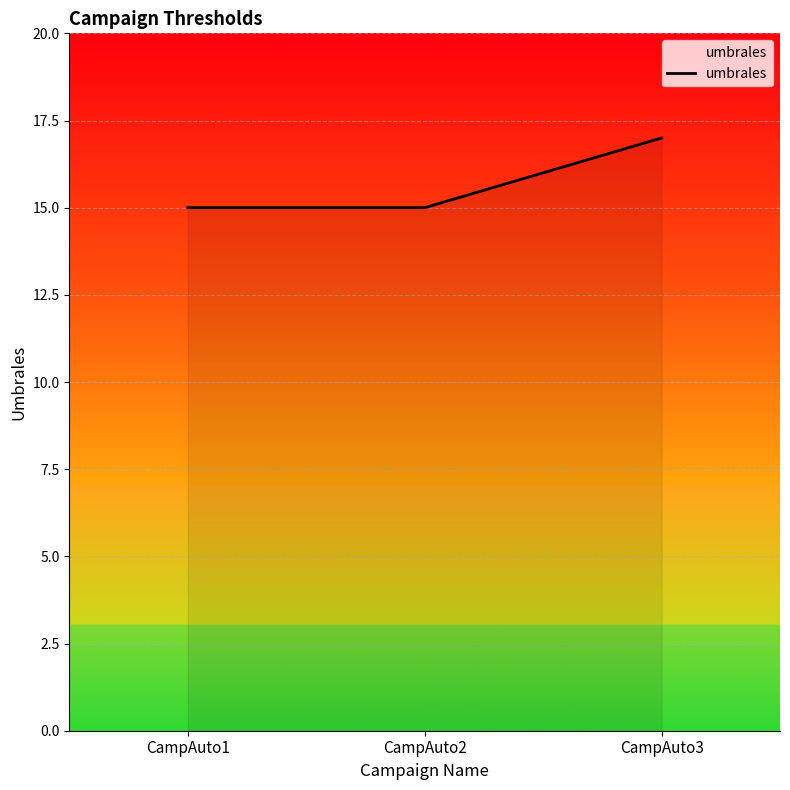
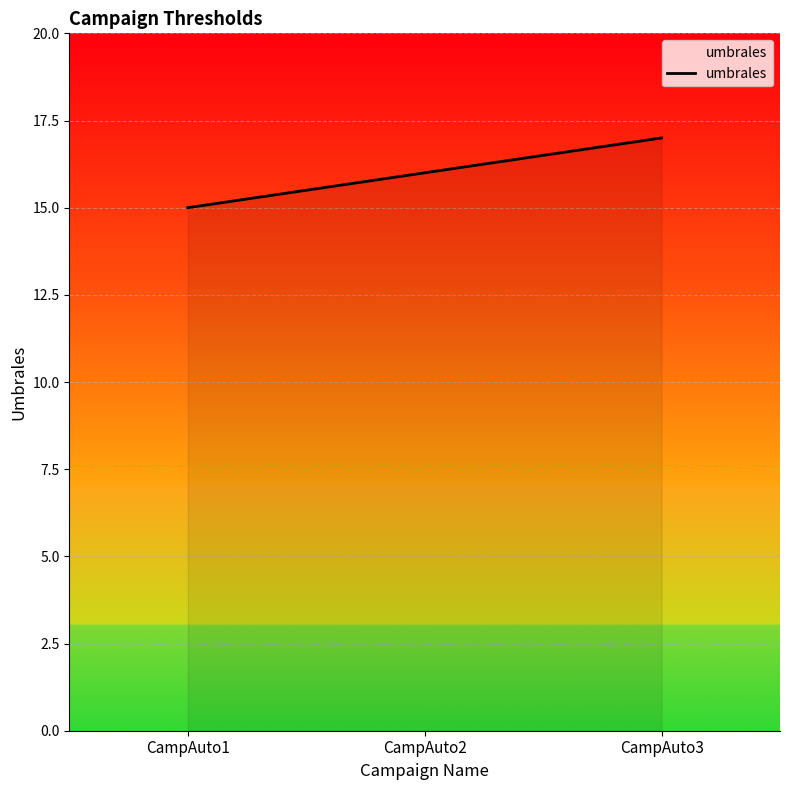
  {
    "CampAuto1": 15,
-   "CampAuto2": 15,
+   "CampAuto2": 16,
    "CampAuto3": 17
  }
